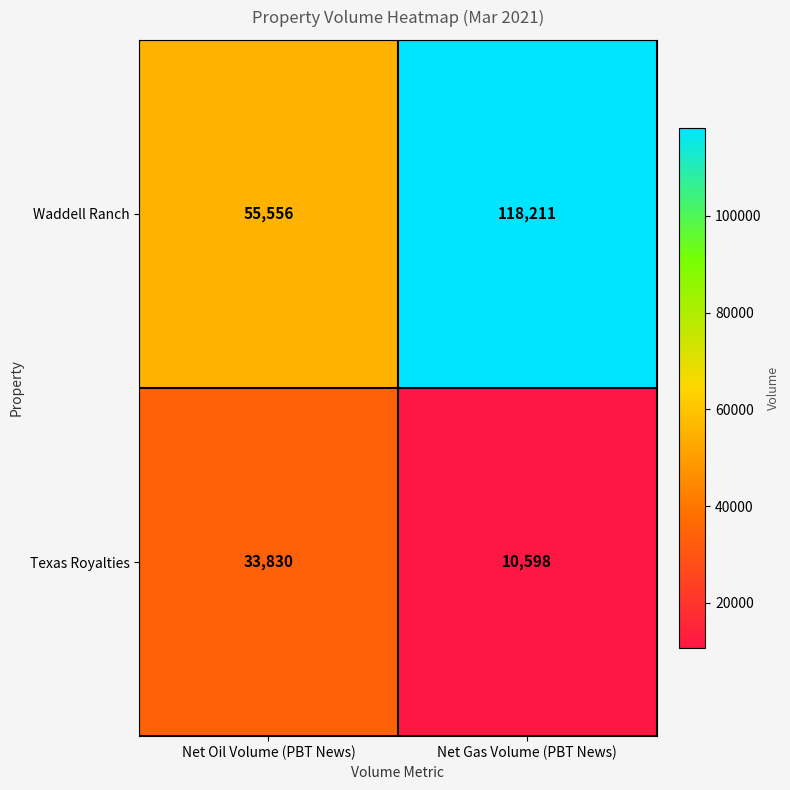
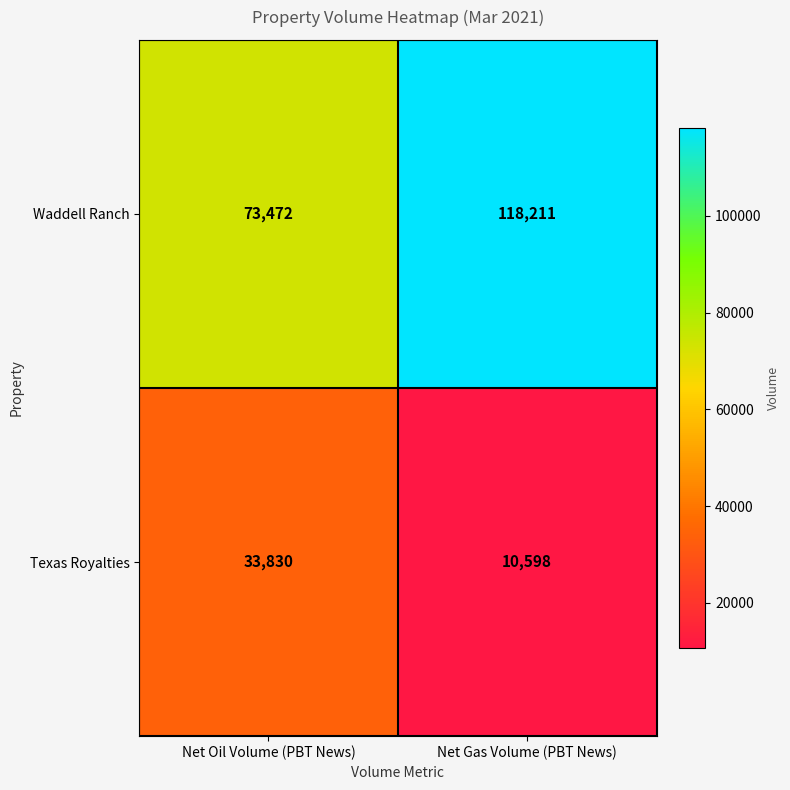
  {
    "Waddell Ranch": {
-     "Net Oil Volume (PBT News)": "55,556",
+     "Net Oil Volume (PBT News)": "73,472",
      "Net Gas Volume (PBT News)": "118,211"
    },
    "Texas Royalties": {
      "Net Oil Volume (PBT News)": "33,830",
      "Net Gas Volume (PBT News)": "10,598"
    }
  }
